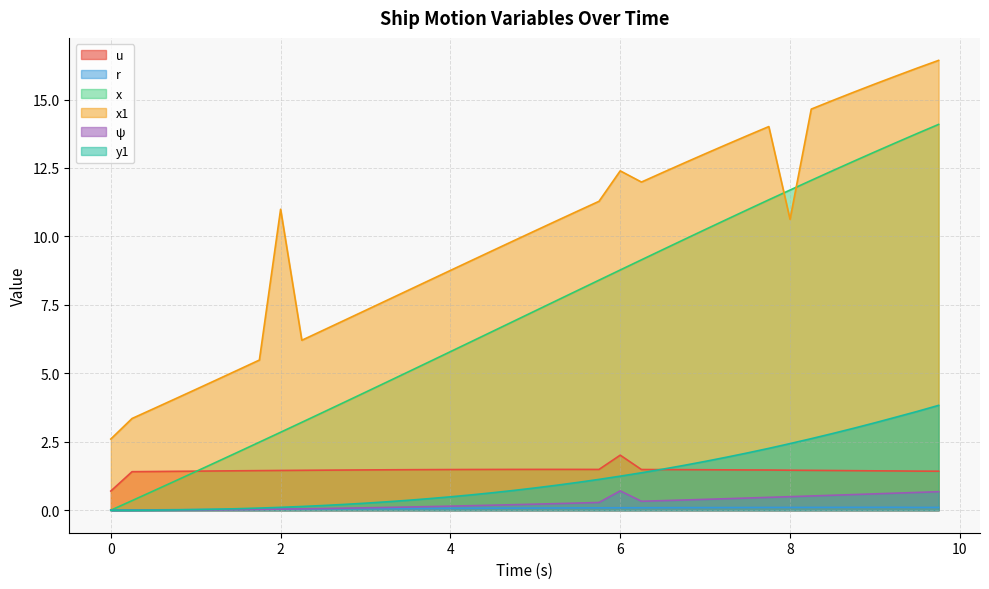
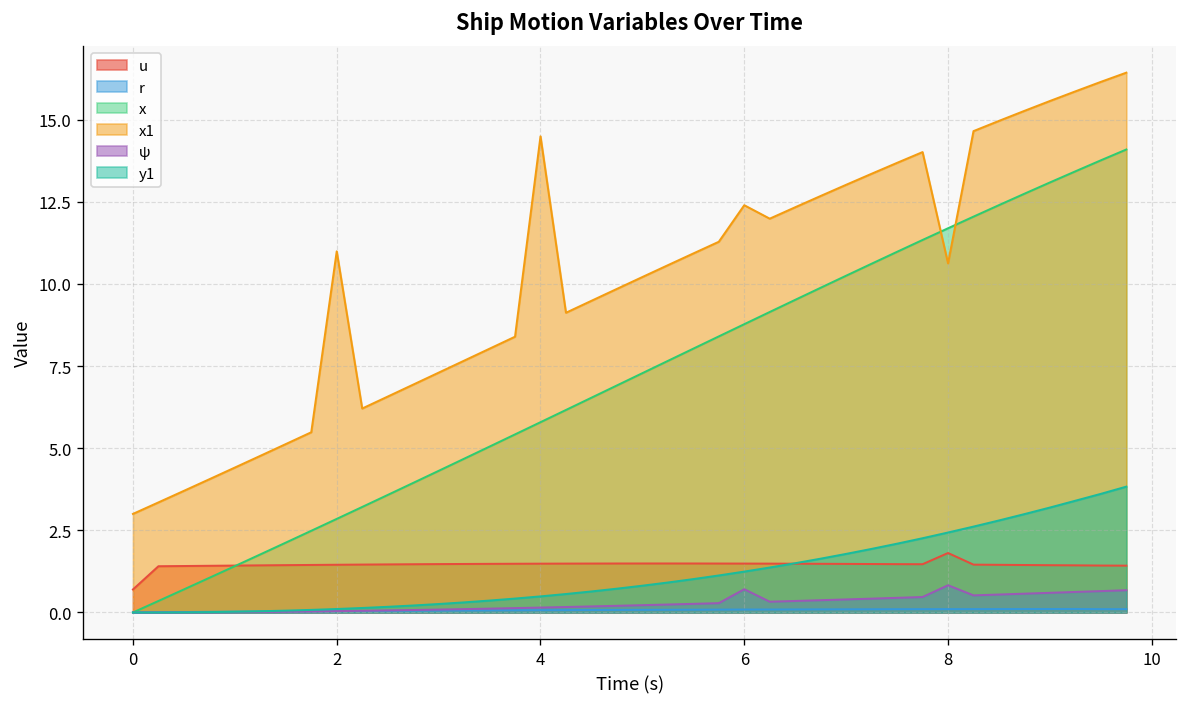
  {
    "u": {
      "0": 0.7,
      "2": 1.5,
      "4": 1.5,
-     "6": 2.0,
-     "8": 1.5
+     "6": 1.5,
+     "8": 1.8
    },
    "x1": {
-     "0": 2.6,
+     "0": 3.0,
      "2": 11.0,
-     "4": 8.8,
+     "4": 14.5,
      "6": 12.4,
      "8": 10.6
    },
    "ψ": {
      "6": 0.7,
-     "8": 0.5
+     "8": 0.8
    }
  }
